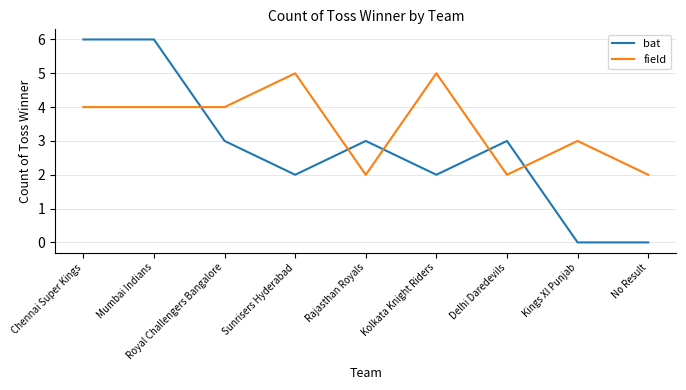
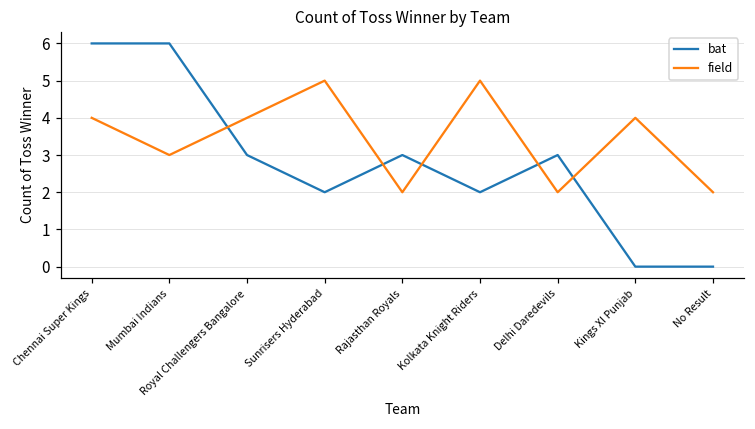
  {
    "bat": {
      "Chennai Super Kings": 6,
      "Mumbai Indians": 6,
      "Royal Challengers Bangalore": 3,
      "Sunrisers Hyderabad": 2,
      "Rajasthan Royals": 3,
      "Kolkata Knight Riders": 2,
      "Delhi Daredevils": 3,
      "Kings XI Punjab": 0,
      "No Result": 0
    },
    "field": {
      "Chennai Super Kings": 4,
-     "Mumbai Indians": 4,
+     "Mumbai Indians": 3,
      "Royal Challengers Bangalore": 4,
      "Sunrisers Hyderabad": 5,
      "Rajasthan Royals": 2,
      "Kolkata Knight Riders": 5,
      "Delhi Daredevils": 2,
-     "Kings XI Punjab": 3,
+     "Kings XI Punjab": 4,
      "No Result": 2
    }
  }
